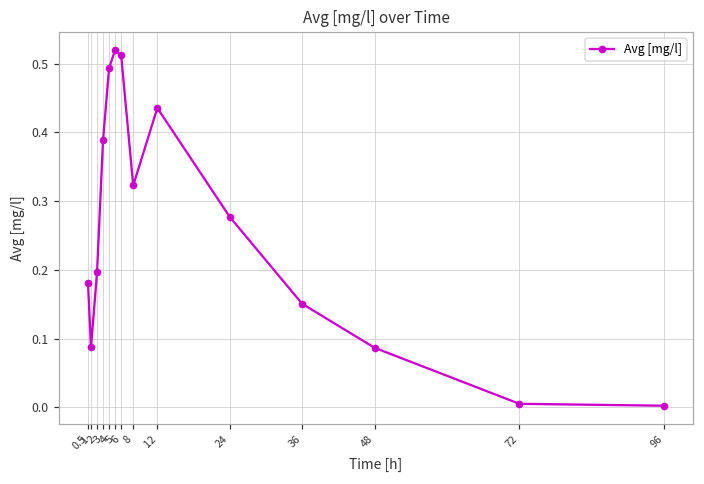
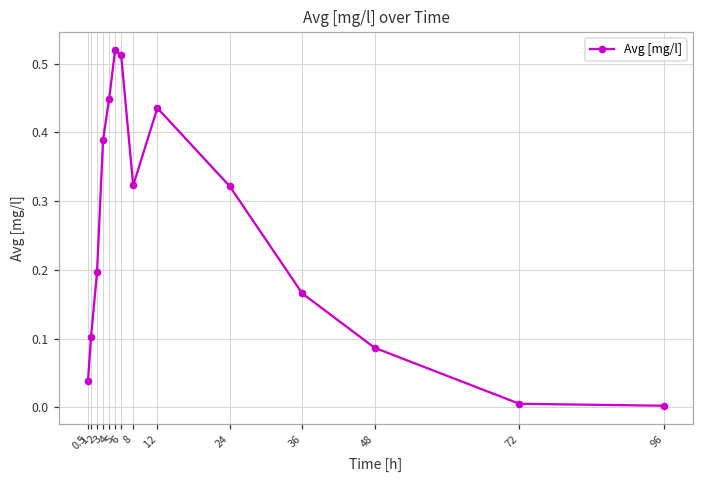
  {
-   "0.5": 0.18,
-   "1": 0.09,
+   "0.5": 0.04,
+   "1": 0.10,
    "2": 0.20,
    "3": 0.39,
-   "4": 0.49,
+   "4": 0.45,
    "5": 0.52,
    "6": 0.51,
    "8": 0.32,
    "12": 0.44,
-   "24": 0.28,
-   "36": 0.15,
+   "24": 0.32,
+   "36": 0.17,
    "48": 0.09,
    "72": 0.01,
    "96": 0.00
  }
